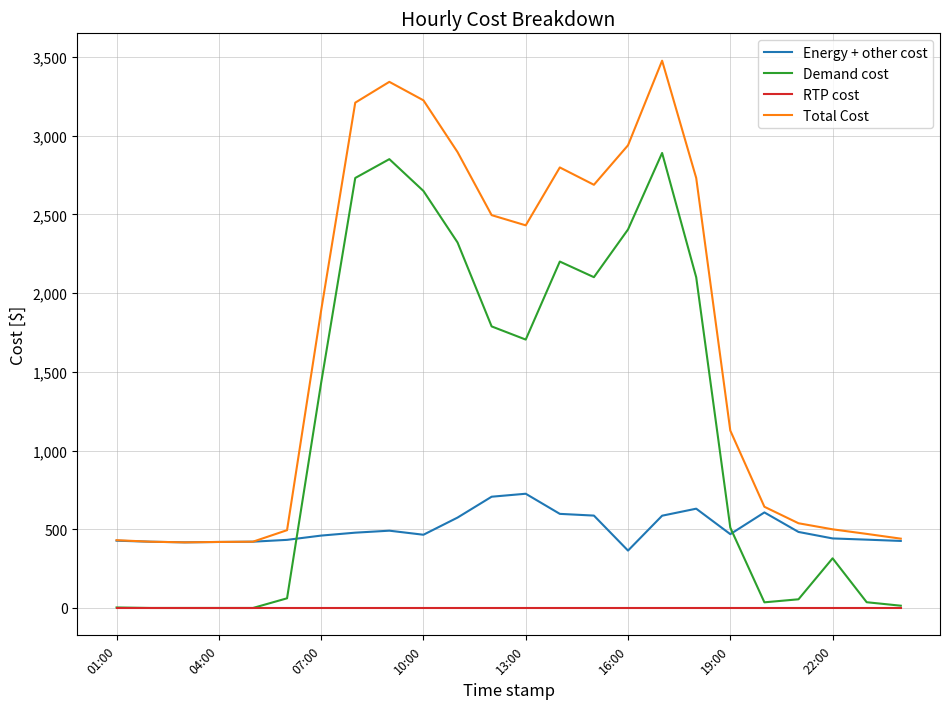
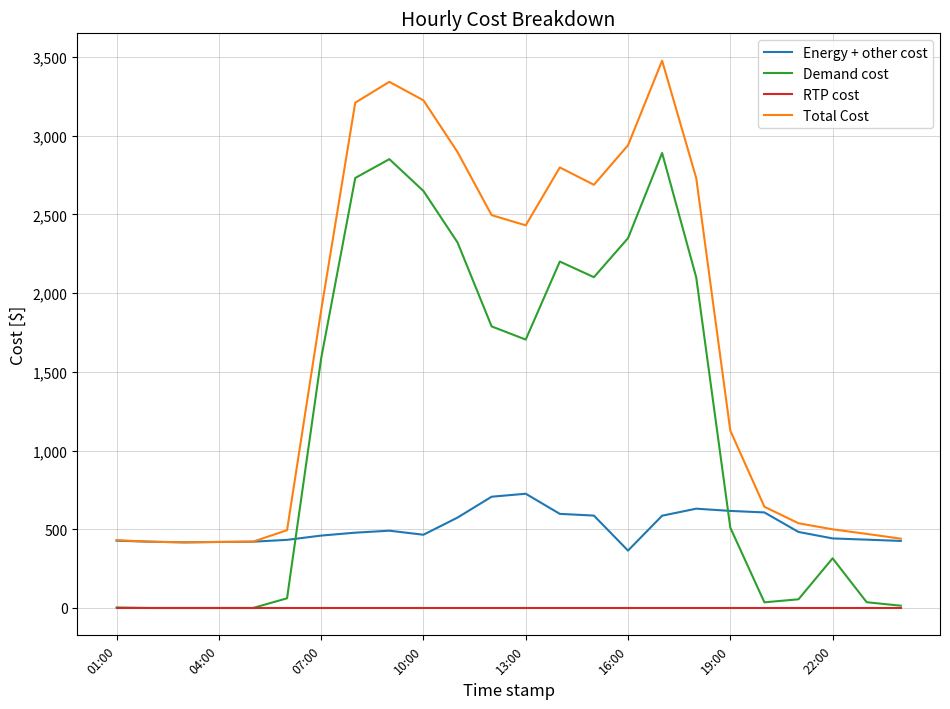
  {
    "Energy + other cost": {
      "07:00": "460",
      "10:00": "470",
      "13:00": "730",
      "16:00": "360",
-     "19:00": "470",
+     "19:00": "620",
      "22:00": "440"
    },
    "Demand cost": {
-     "07:00": "1,430",
+     "07:00": "1,580",
      "10:00": "2,650",
      "13:00": "1,700",
-     "16:00": "2,400",
+     "16:00": "2,350",
      "19:00": "510",
      "22:00": "320"
    },
    "RTP cost": {
      "07:00": "0",
      "10:00": "0",
      "13:00": "0",
      "16:00": "0",
      "19:00": "0",
      "22:00": "0"
    },
    "Total Cost": {
      "07:00": "1,890",
      "10:00": "3,220",
      "13:00": "2,430",
      "16:00": "2,940",
      "19:00": "1,130",
      "22:00": "500"
    }
  }
